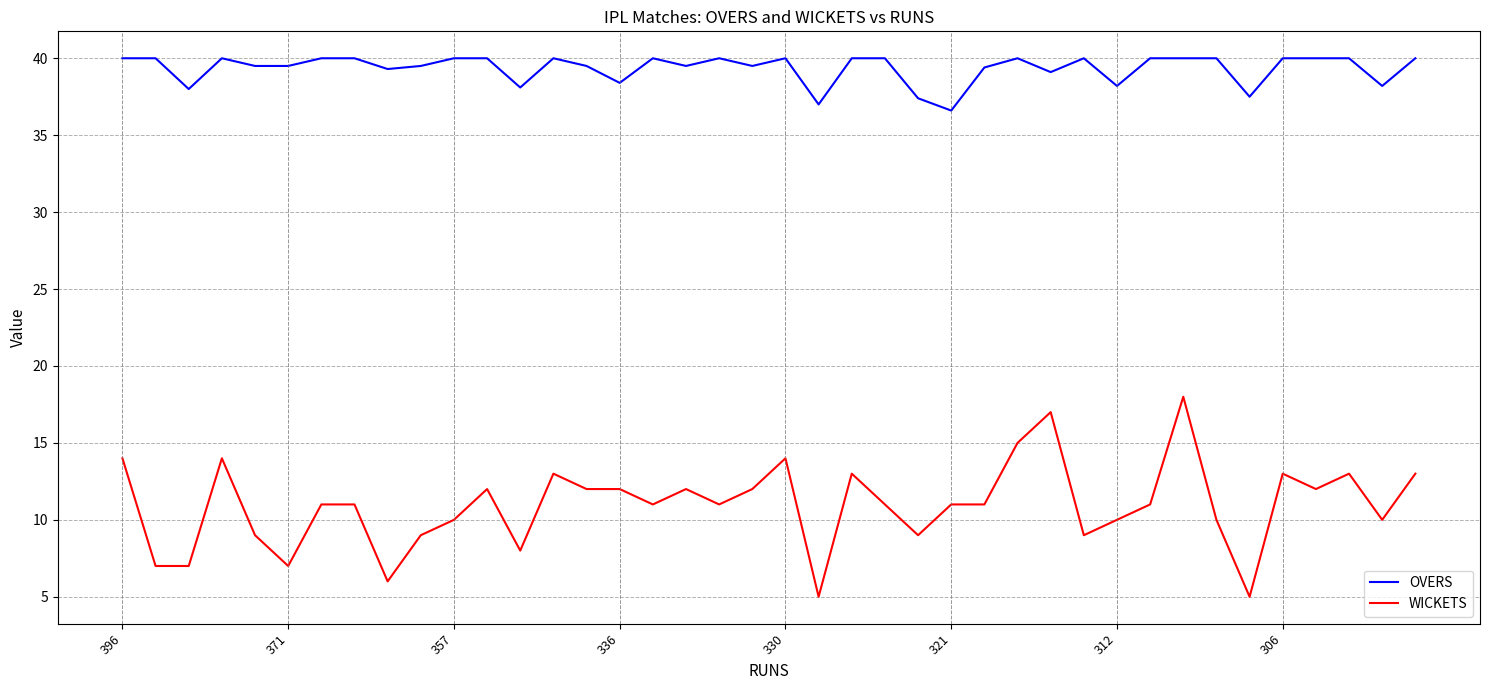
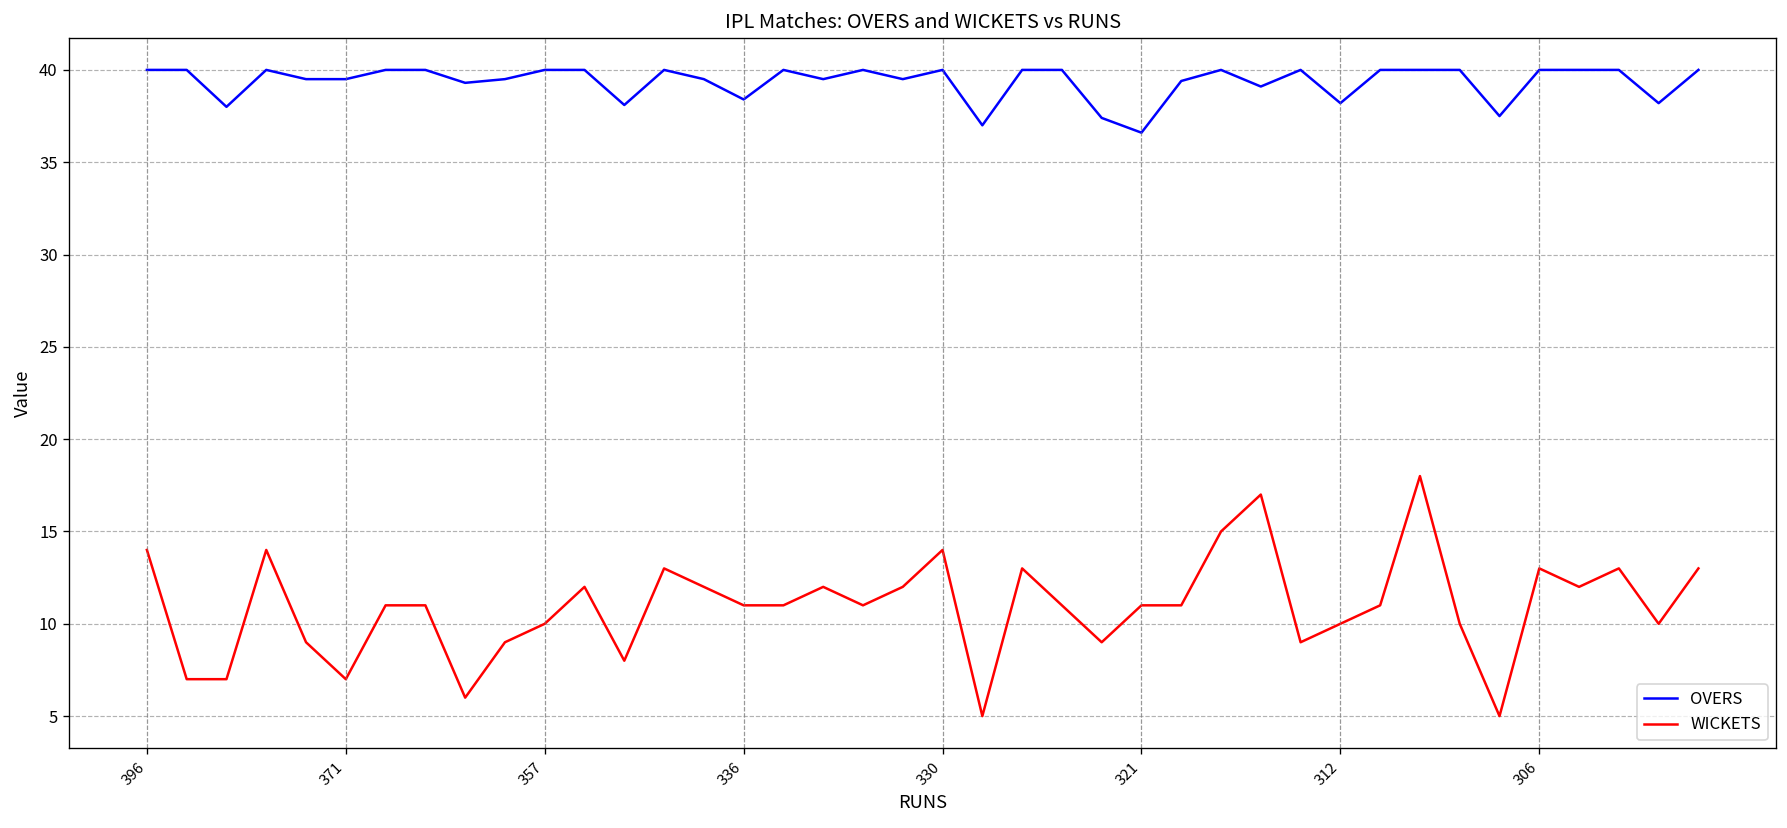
  {
    "OVERS": {
      "396": 40,
      "371": 39.5,
      "357": 40,
      "336": 38.4,
      "330": 40,
      "321": 36.6,
      "312": 38.2,
      "306": 40
    },
    "WICKETS": {
      "396": 14,
      "371": 7,
      "357": 10,
-     "336": 12,
+     "336": 11,
      "330": 14,
      "321": 11,
      "312": 10,
      "306": 13
    }
  }
